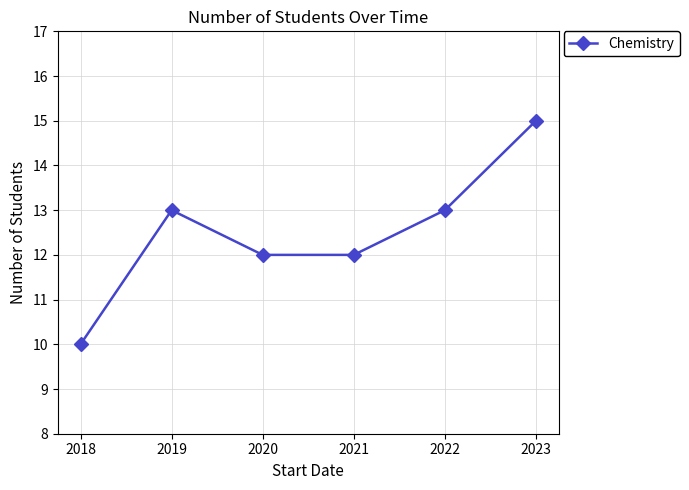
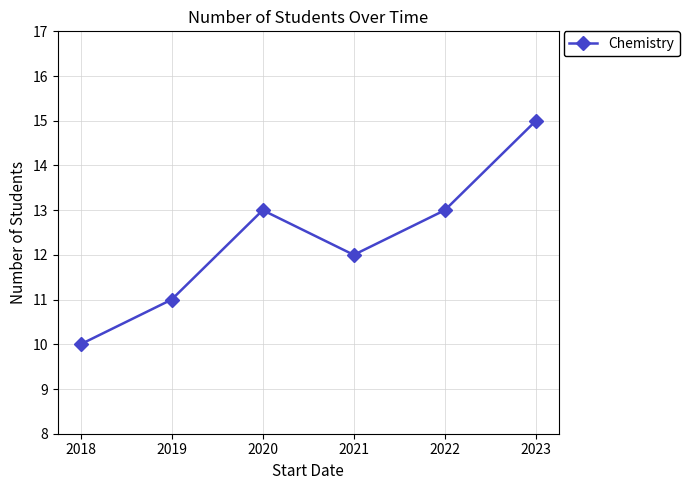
  {
    "2018": 10,
-   "2019": 13,
-   "2020": 12,
+   "2019": 11,
+   "2020": 13,
    "2021": 12,
    "2022": 13,
    "2023": 15
  }
